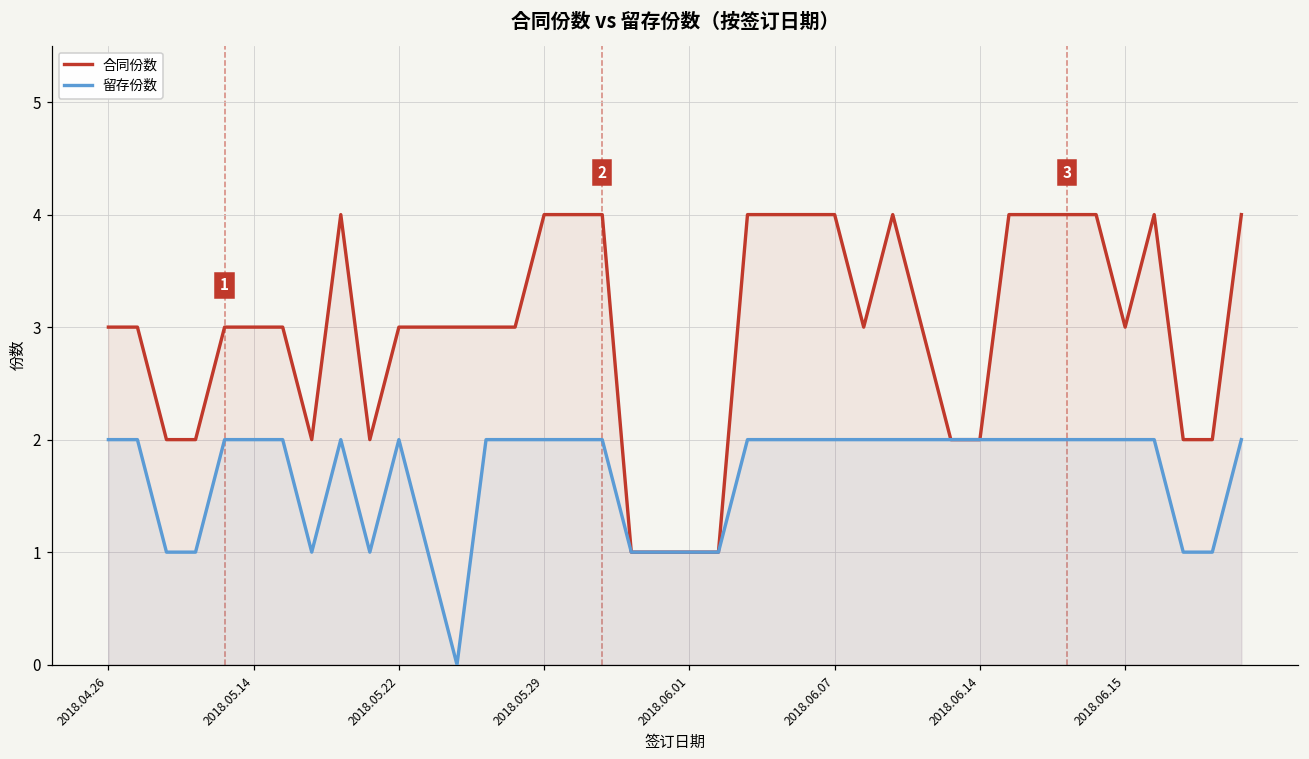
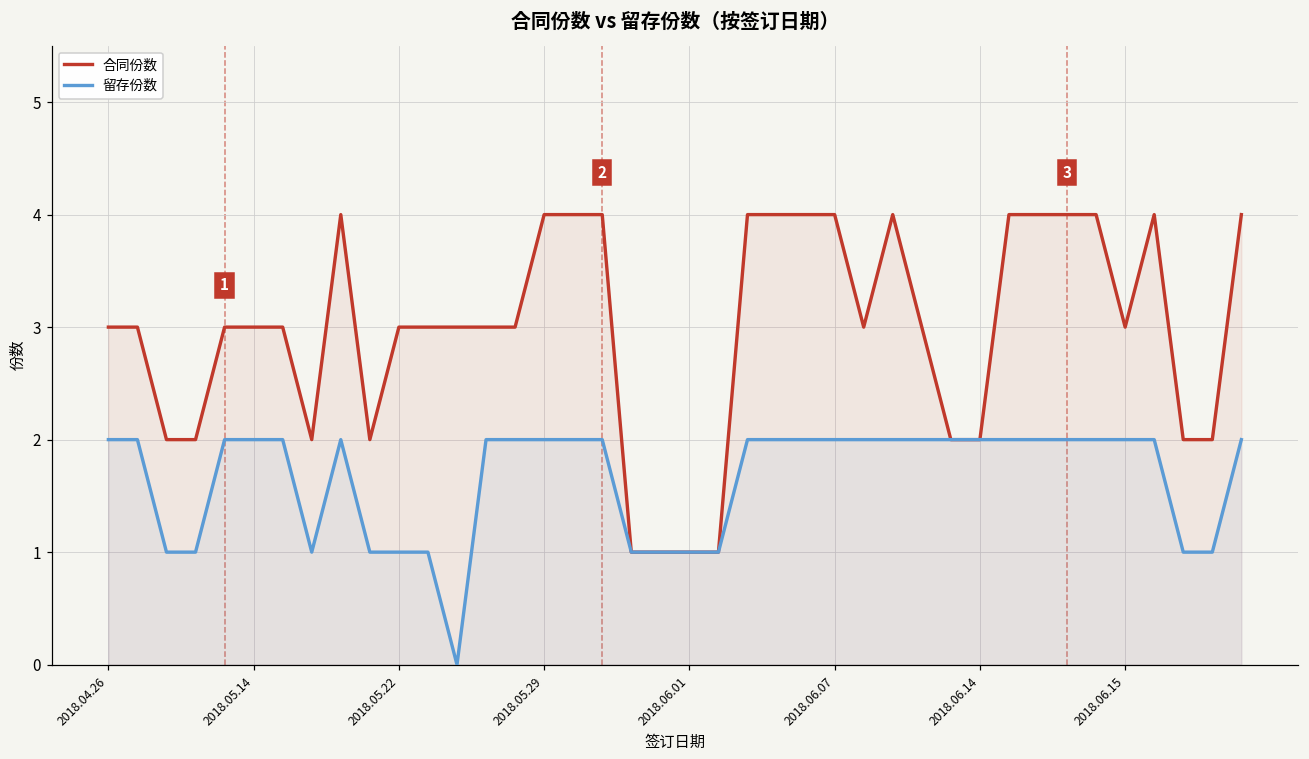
  {
    "合同份数": {
      "2018.04.26": 3,
      "2018.05.22": 3
    },
    "留存份数": {
      "2018.04.26": 2,
-     "2018.05.22": 2
+     "2018.05.22": 1
    }
  }
